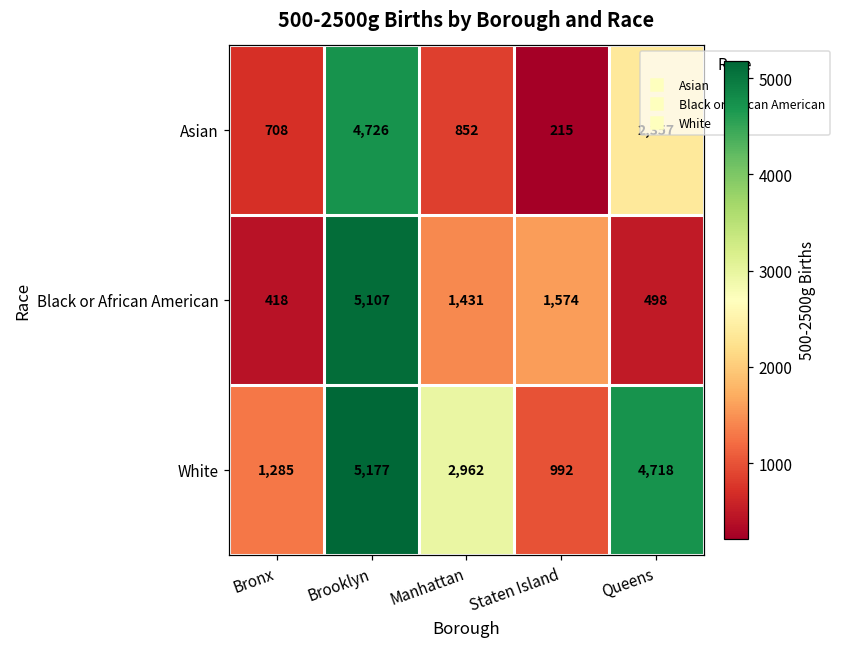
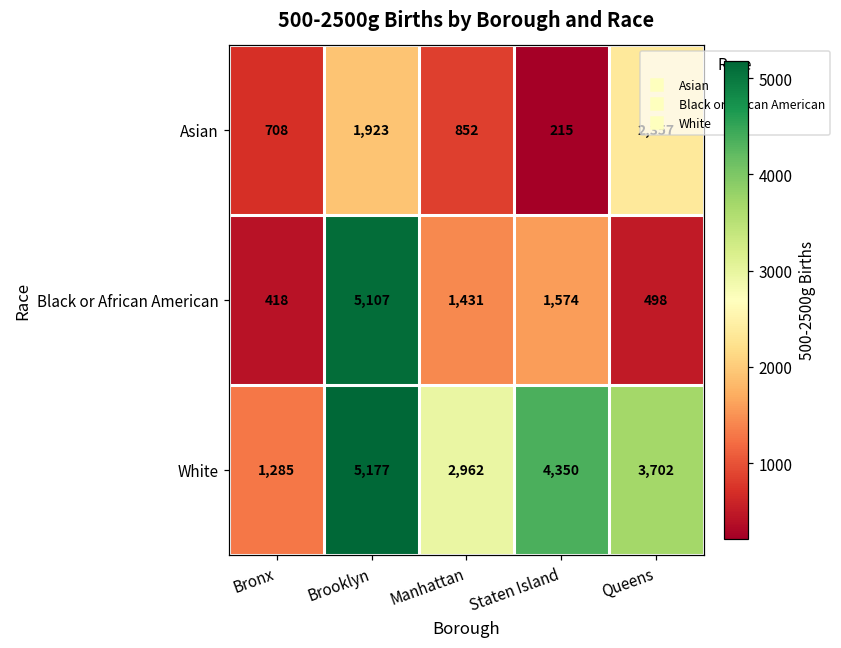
  {
    "Asian": {
      "Bronx": "708",
-     "Brooklyn": "4,726",
+     "Brooklyn": "1,923",
      "Manhattan": "852",
      "Staten Island": "215"
    },
    "Black or African American": {
      "Bronx": "418",
      "Brooklyn": "5,107",
      "Manhattan": "1,431",
      "Staten Island": "1,574",
      "Queens": "498"
    },
    "White": {
      "Bronx": "1,285",
      "Brooklyn": "5,177",
      "Manhattan": "2,962",
-     "Staten Island": "992",
-     "Queens": "4,718"
+     "Staten Island": "4,350",
+     "Queens": "3,702"
    }
  }
